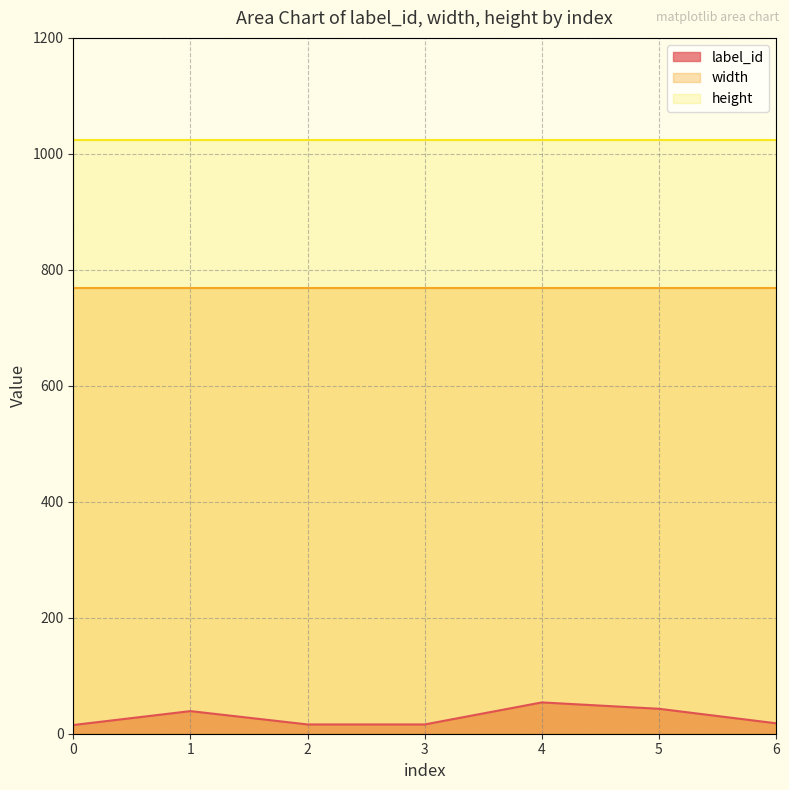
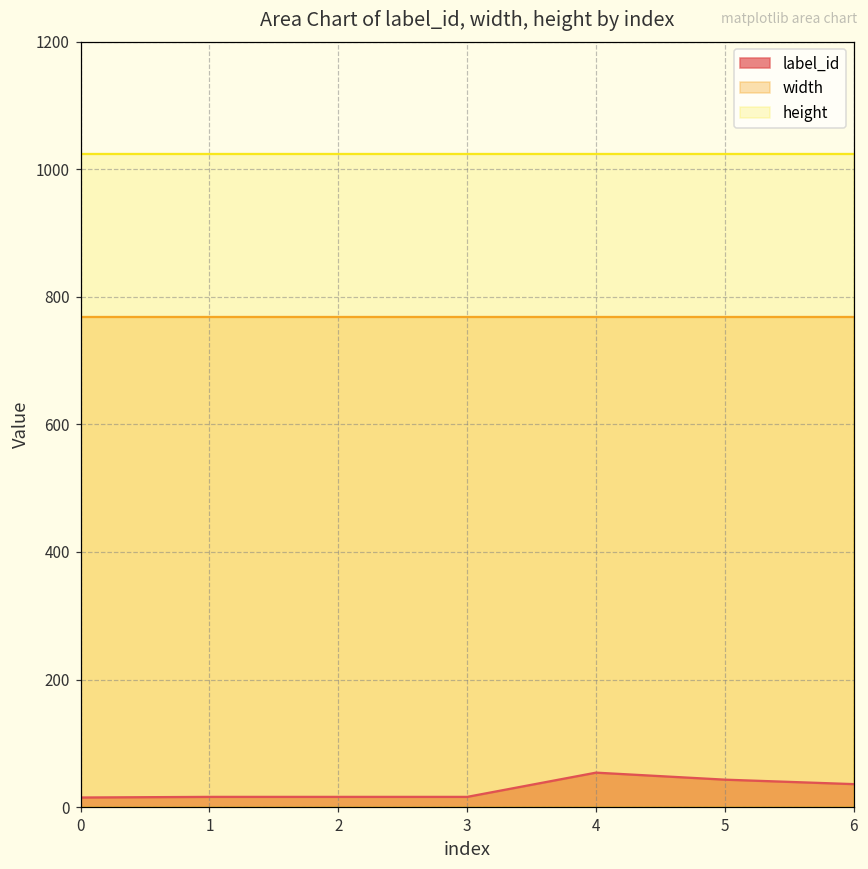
  {
    "label_id": {
      "0": 20,
-     "1": 40,
+     "1": 20,
      "2": 20,
      "3": 20,
      "4": 50,
      "5": 40,
-     "6": 20
+     "6": 40
    }
  }
